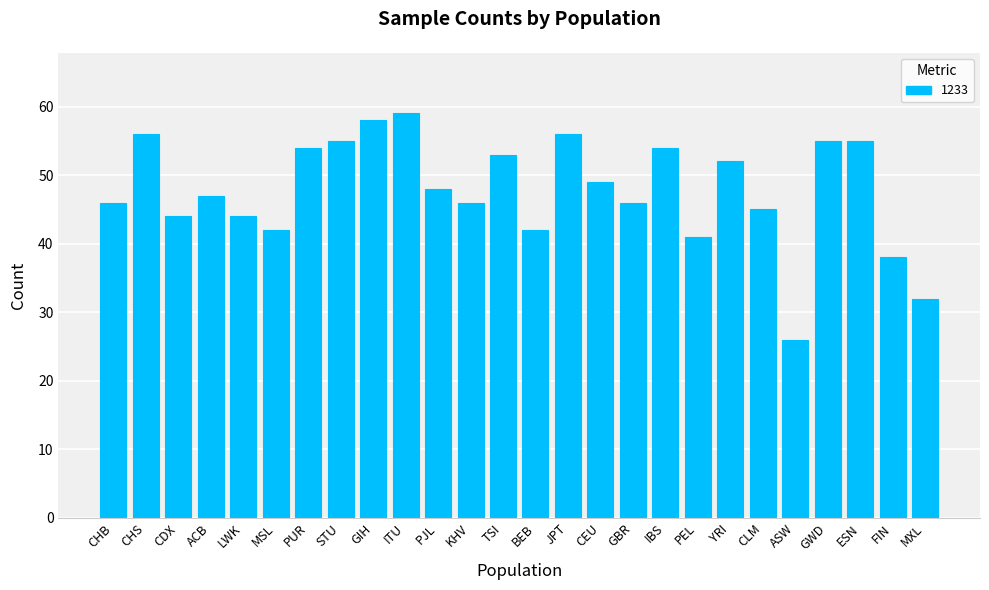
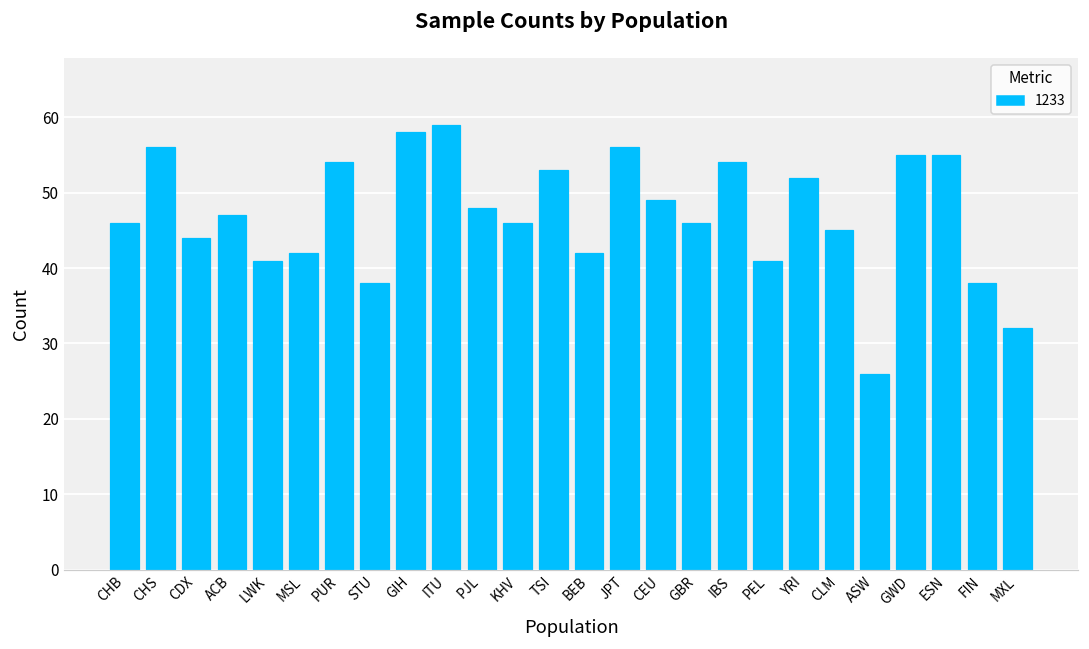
  {
    "CHB": 46,
    "CHS": 56,
    "CDX": 44,
    "ACB": 47,
-   "LWK": 44,
+   "LWK": 41,
    "MSL": 42,
    "PUR": 54,
-   "STU": 55,
+   "STU": 38,
    "GIH": 58,
    "ITU": 59,
    "PJL": 48,
    "KHV": 46,
    "TSI": 53,
    "BEB": 42,
    "JPT": 56,
    "CEU": 49,
    "GBR": 46,
    "IBS": 54,
    "PEL": 41,
    "YRI": 52,
    "CLM": 45,
    "ASW": 26,
    "GWD": 55,
    "ESN": 55,
    "FIN": 38,
    "MXL": 32
  }
